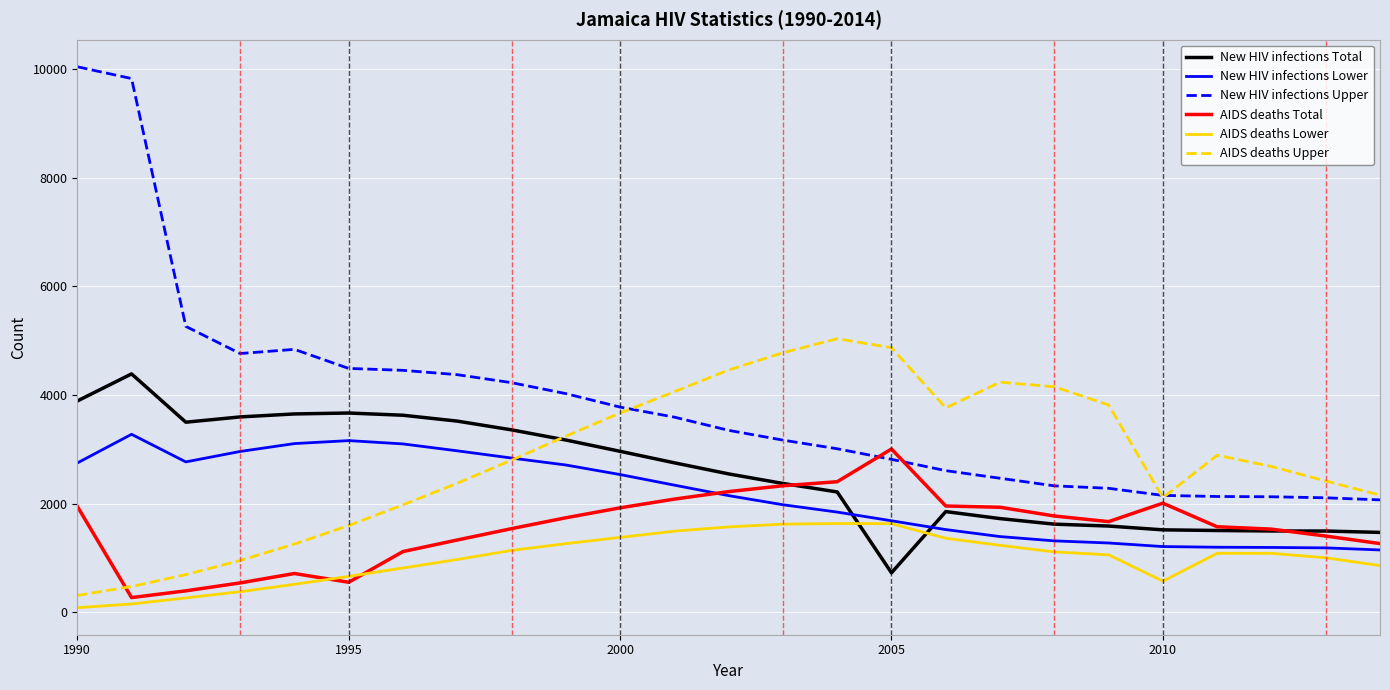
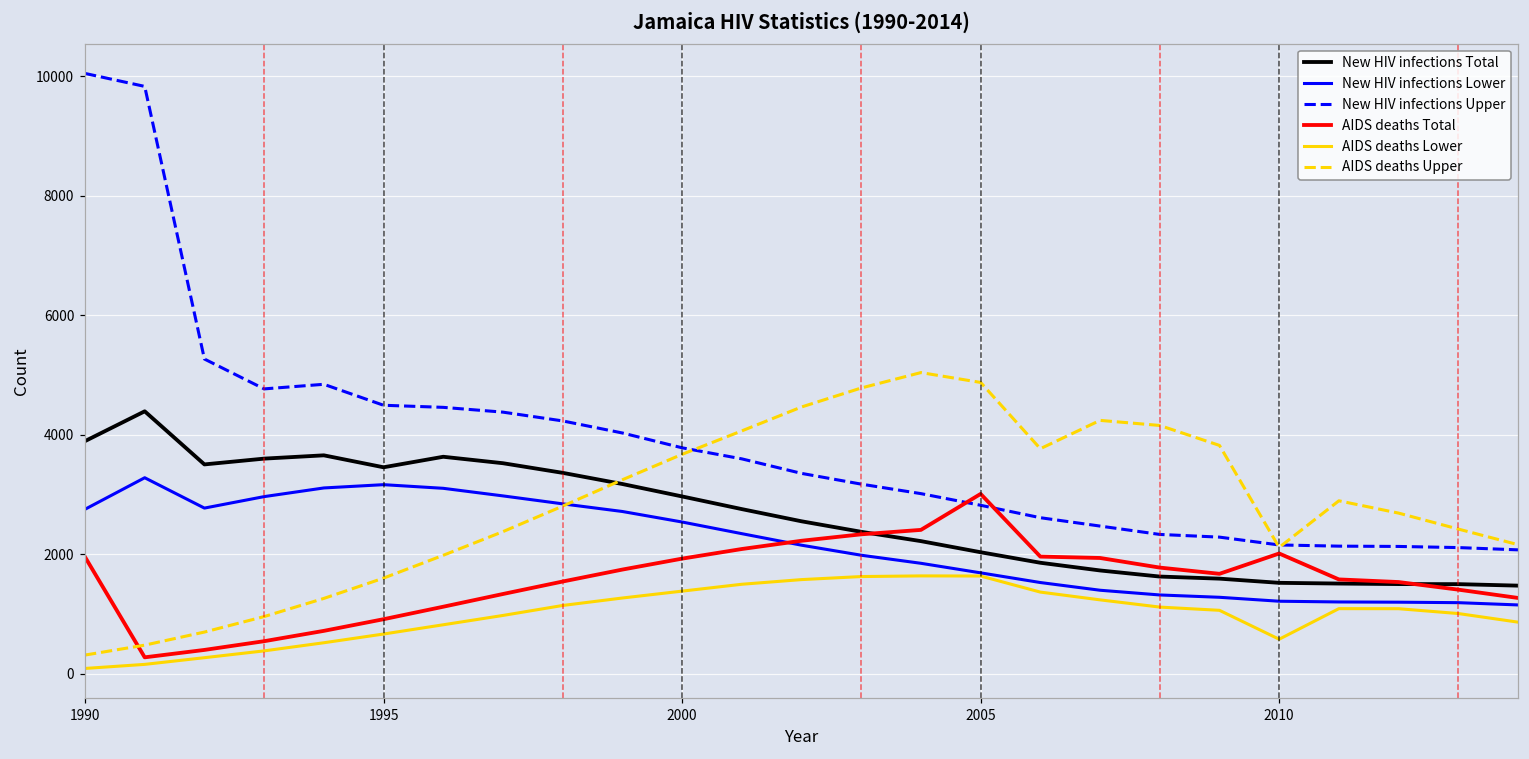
  {
    "New HIV infections Total": {
      "1990": 3900,
-     "1995": 3700,
+     "1995": 3500,
      "2000": 3000,
-     "2005": 700,
+     "2005": 2000,
      "2010": 1500
    },
    "AIDS deaths Total": {
      "1990": 2000,
-     "1995": 600,
+     "1995": 900,
      "2000": 1900,
      "2005": 3000,
      "2010": 2000
    }
  }
